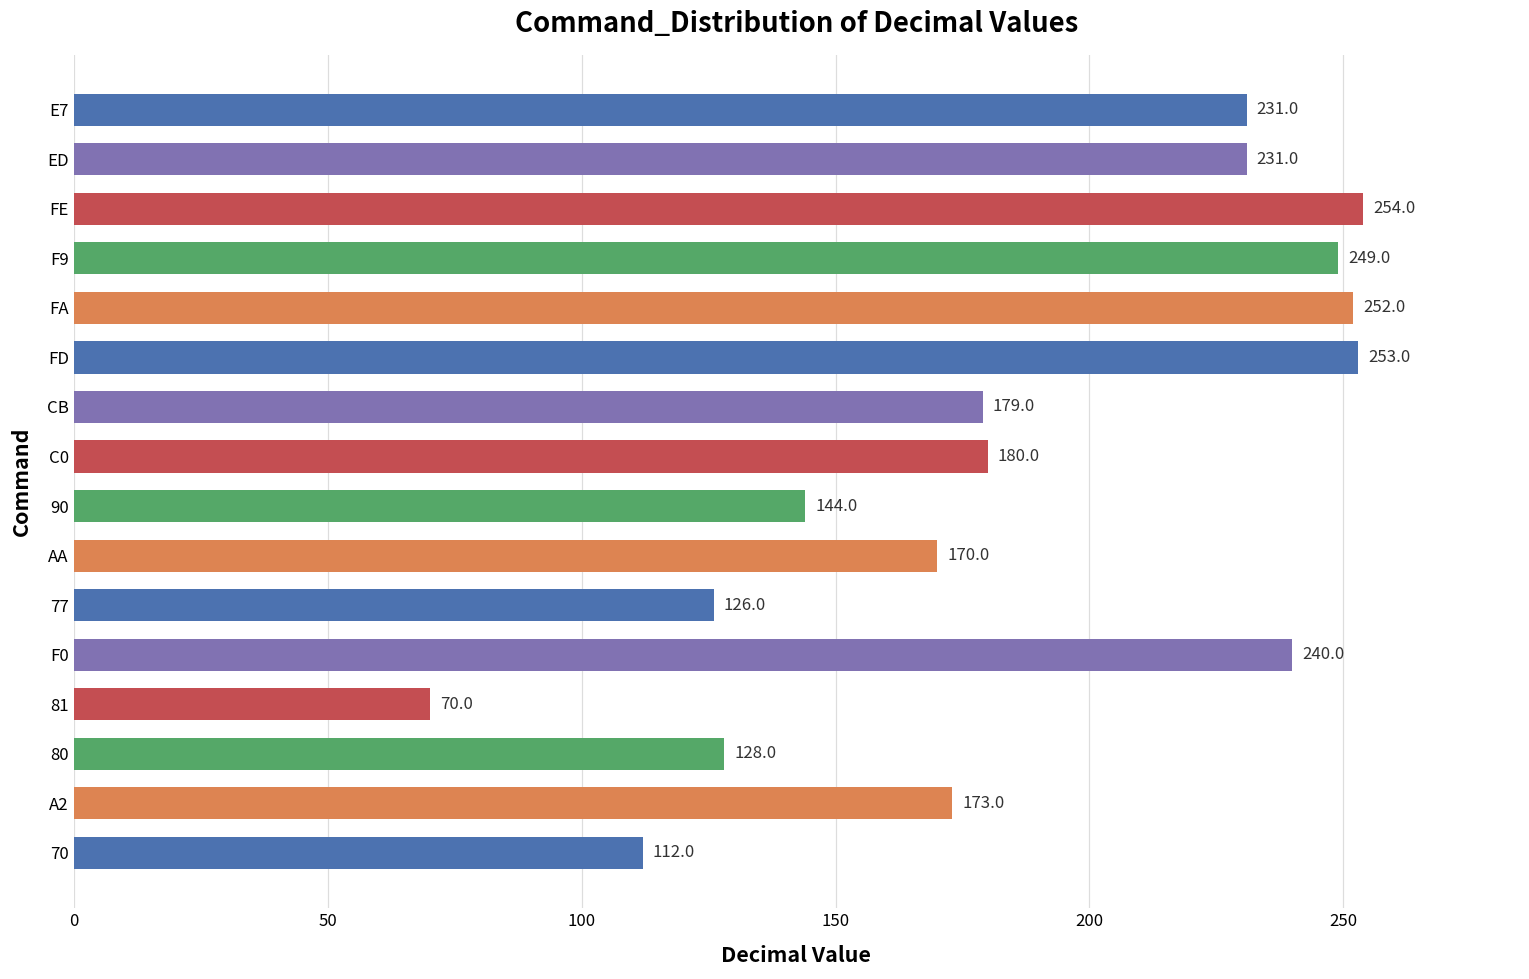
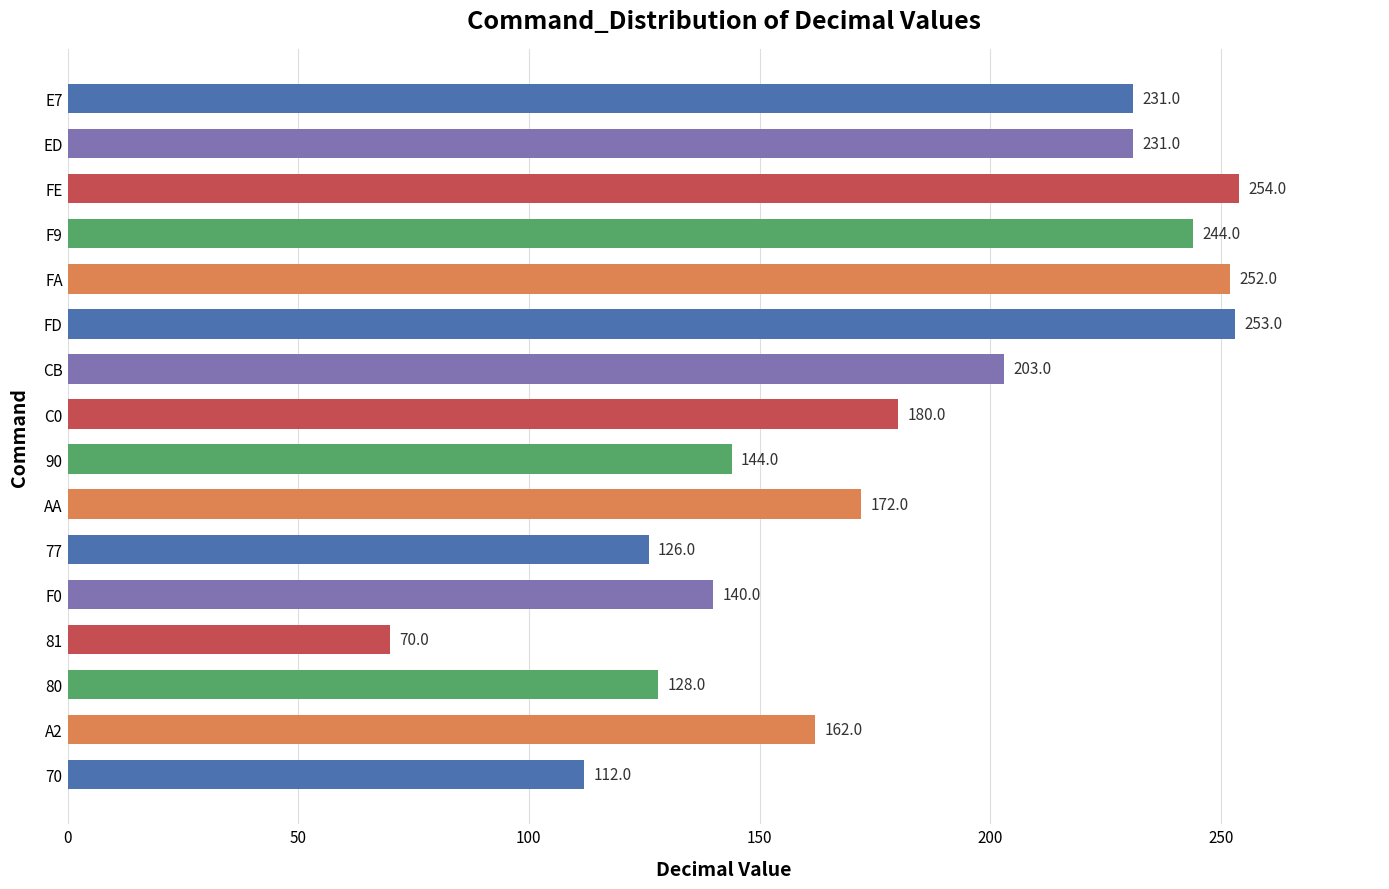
  {
    "E7": 231.0,
    "ED": 231.0,
    "FE": 254.0,
-   "F9": 249.0,
+   "F9": 244.0,
    "FA": 252.0,
    "FD": 253.0,
-   "CB": 179.0,
+   "CB": 203.0,
    "C0": 180.0,
    "90": 144.0,
-   "AA": 170.0,
+   "AA": 172.0,
    "77": 126.0,
-   "F0": 240.0,
+   "F0": 140.0,
    "81": 70.0,
    "80": 128.0,
-   "A2": 173.0,
+   "A2": 162.0,
    "70": 112.0
  }
